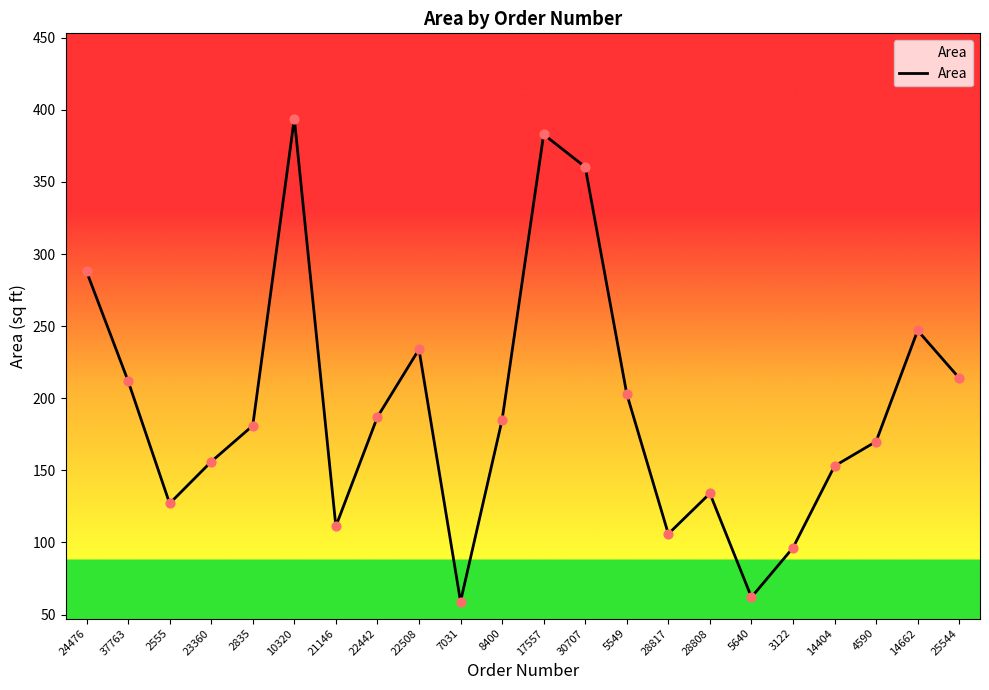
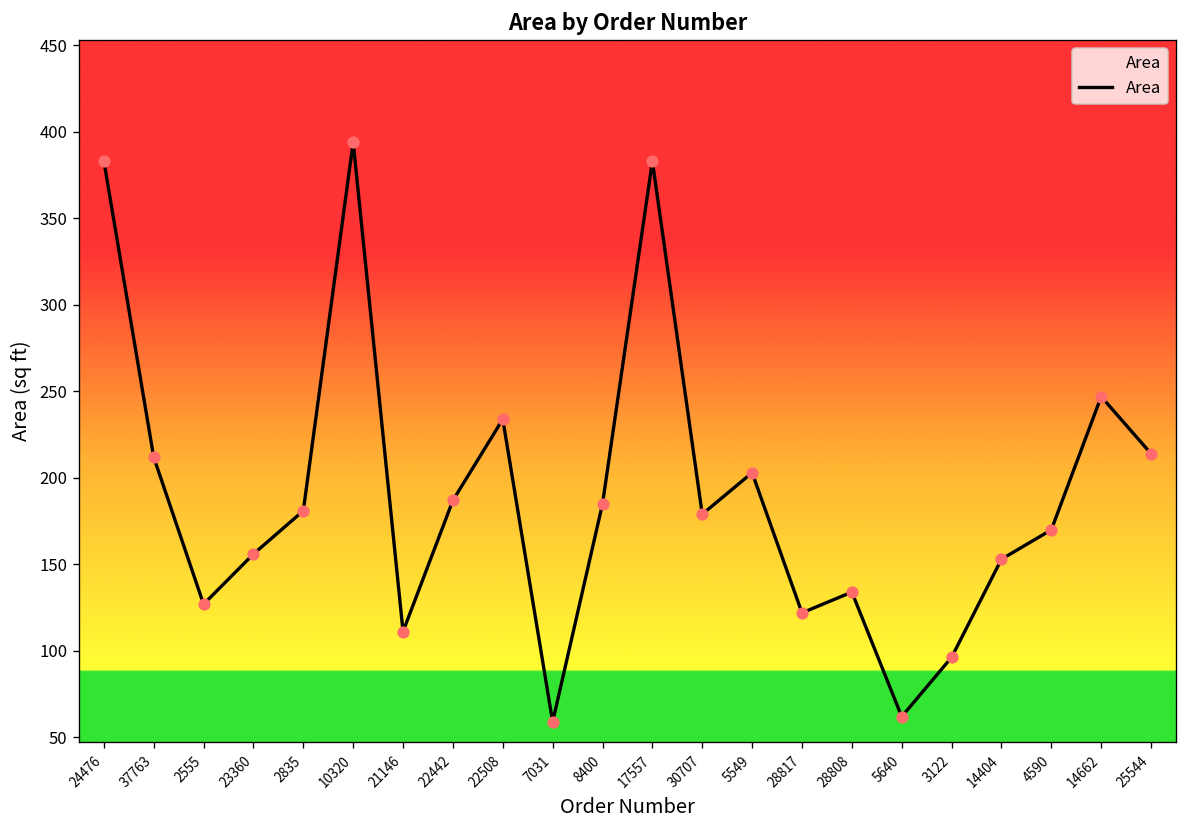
  {
-   "24476": 288,
+   "24476": 383,
    "37763": 212,
    "2555": 127,
    "23360": 156,
    "2835": 181,
    "10320": 394,
    "21146": 111,
    "22442": 187,
    "22508": 234,
    "7031": 59,
    "8400": 185,
    "17557": 383,
-   "30707": 360,
+   "30707": 179,
    "5549": 203,
-   "28817": 106,
+   "28817": 122,
    "28808": 134,
    "5640": 62,
    "3122": 96,
    "14404": 153,
    "4590": 170,
    "14662": 247,
    "25544": 214
  }
